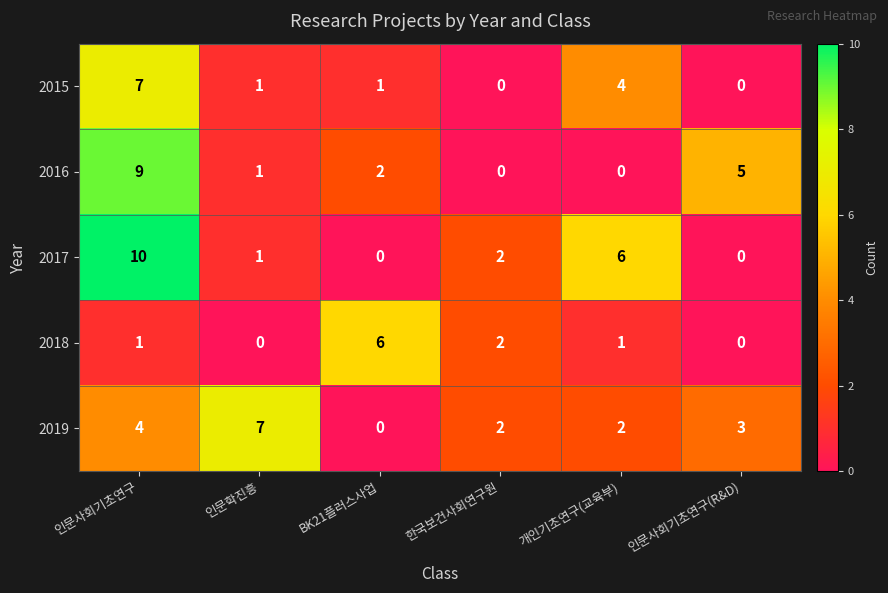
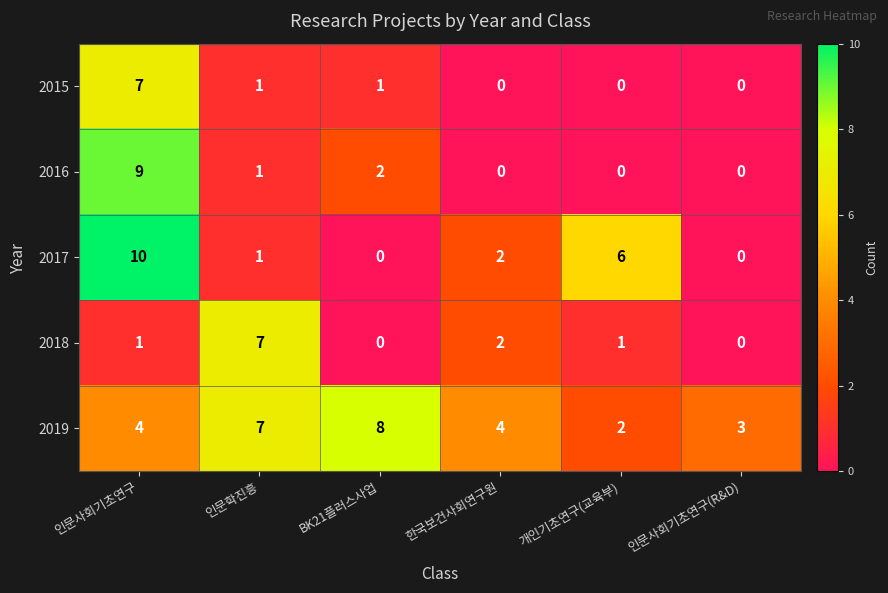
  {
    "2015": {
      "인문사회기초연구": 7,
      "인문학진흥": 1,
      "BK21플러스사업": 1,
      "한국보건사회연구원": 0,
-     "개인기초연구(교육부)": 4,
+     "개인기초연구(교육부)": 0,
      "인문사회기초연구(R&D)": 0
    },
    "2016": {
      "인문사회기초연구": 9,
      "인문학진흥": 1,
      "BK21플러스사업": 2,
      "한국보건사회연구원": 0,
      "개인기초연구(교육부)": 0,
-     "인문사회기초연구(R&D)": 5
+     "인문사회기초연구(R&D)": 0
    },
    "2017": {
      "인문사회기초연구": 10,
      "인문학진흥": 1,
      "BK21플러스사업": 0,
      "한국보건사회연구원": 2,
      "개인기초연구(교육부)": 6,
      "인문사회기초연구(R&D)": 0
    },
    "2018": {
      "인문사회기초연구": 1,
-     "인문학진흥": 0,
-     "BK21플러스사업": 6,
+     "인문학진흥": 7,
+     "BK21플러스사업": 0,
      "한국보건사회연구원": 2,
      "개인기초연구(교육부)": 1,
      "인문사회기초연구(R&D)": 0
    },
    "2019": {
      "인문사회기초연구": 4,
      "인문학진흥": 7,
-     "BK21플러스사업": 0,
-     "한국보건사회연구원": 2,
+     "BK21플러스사업": 8,
+     "한국보건사회연구원": 4,
      "개인기초연구(교육부)": 2,
      "인문사회기초연구(R&D)": 3
    }
  }
